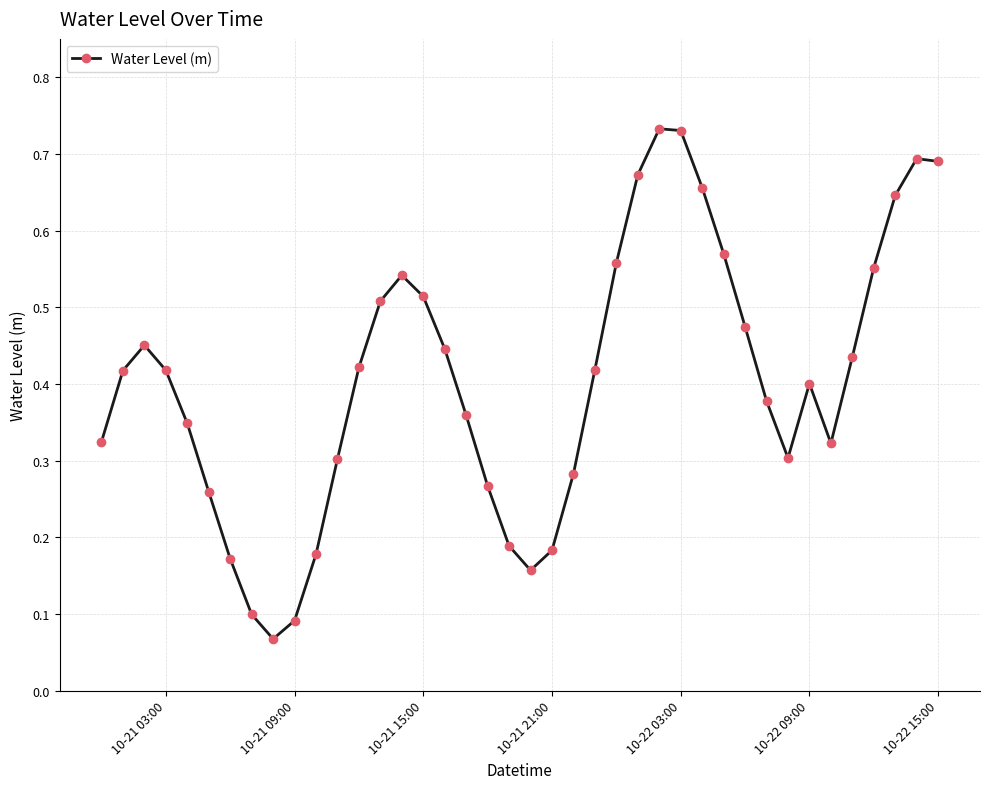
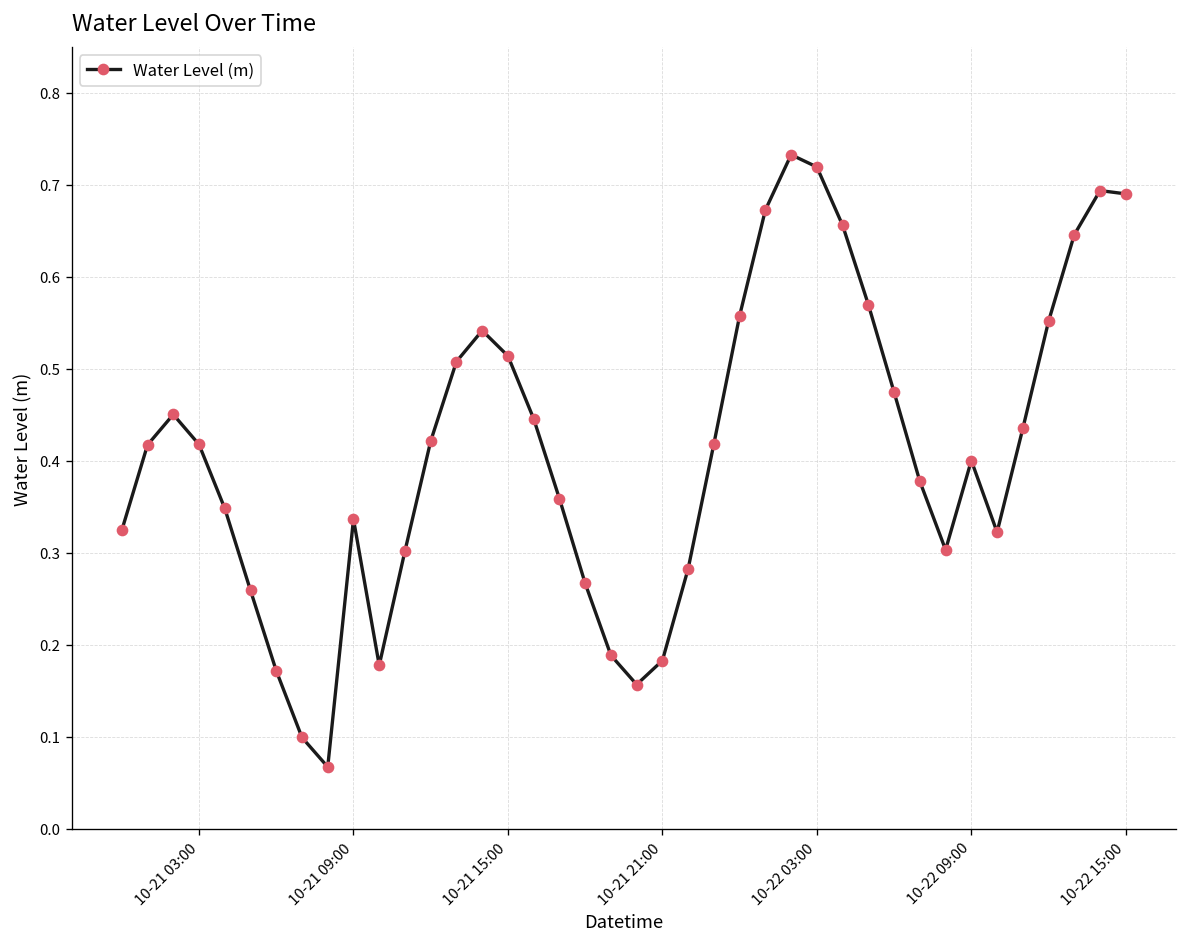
  {
    "10-21 03:00": 0.42,
-   "10-21 09:00": 0.09,
+   "10-21 09:00": 0.34,
    "10-21 15:00": 0.51,
    "10-21 21:00": 0.18,
-   "10-22 03:00": 0.73,
+   "10-22 03:00": 0.72,
    "10-22 09:00": 0.40,
    "10-22 15:00": 0.69
  }
